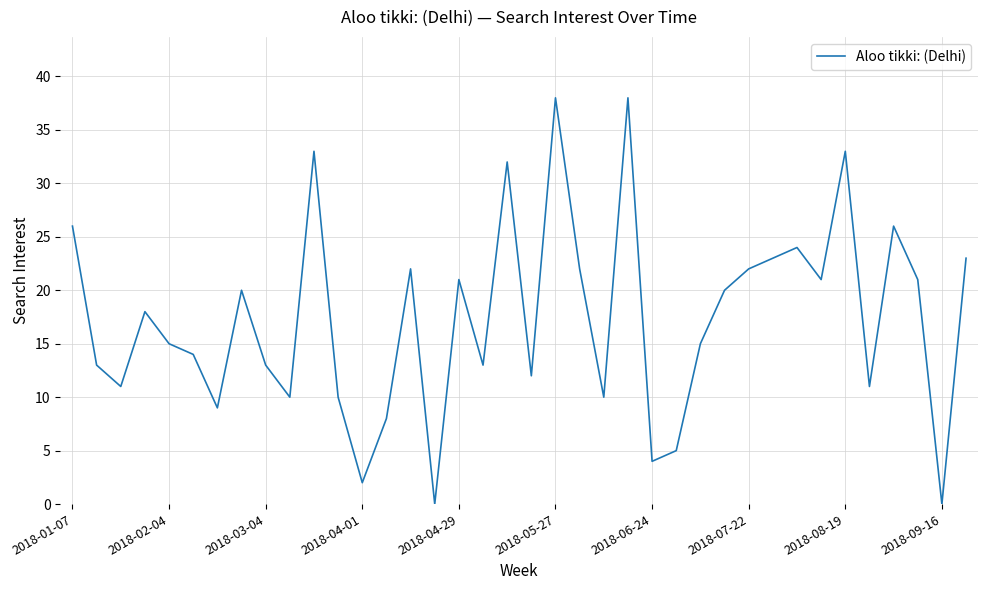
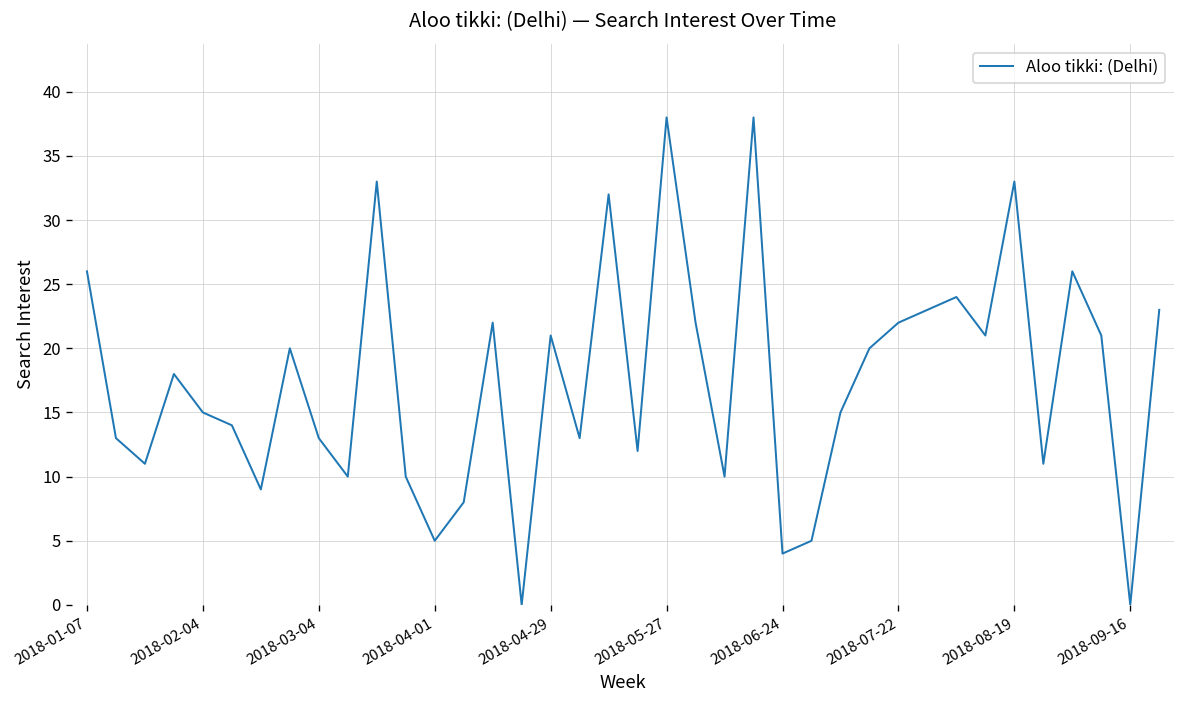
  {
    "2018-01-07": 26,
    "2018-02-04": 15,
    "2018-03-04": 13,
-   "2018-04-01": 2,
+   "2018-04-01": 5,
    "2018-04-29": 21,
    "2018-05-27": 38,
    "2018-06-24": 4,
    "2018-07-22": 22,
    "2018-08-19": 33,
    "2018-09-16": 0
  }
